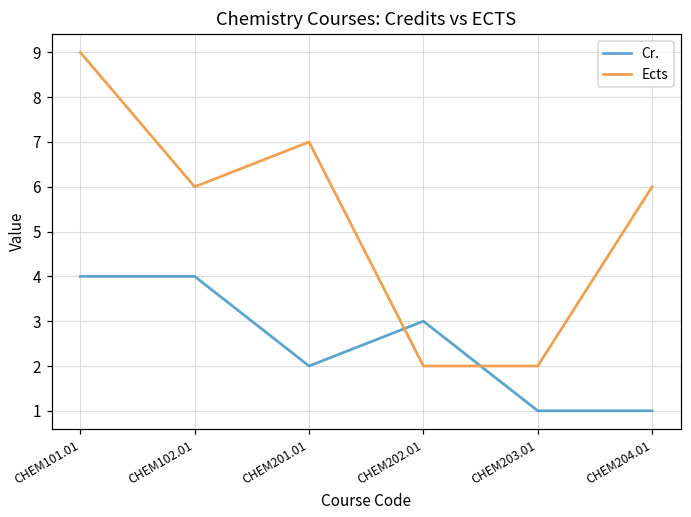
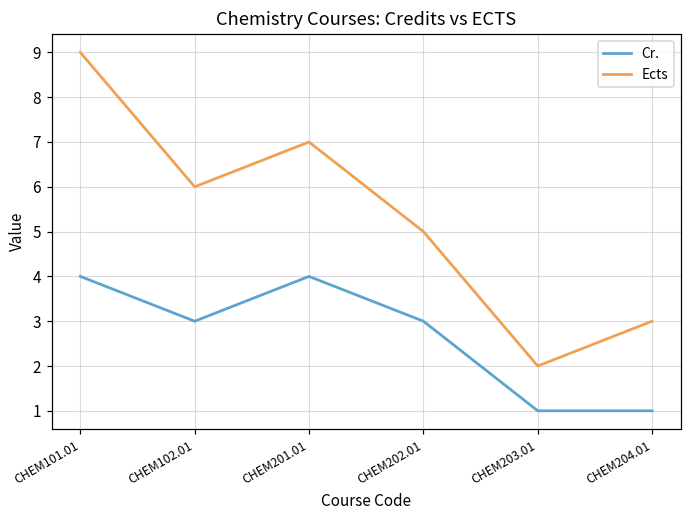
  {
    "Cr.": {
      "CHEM101.01": 4,
-     "CHEM102.01": 4,
-     "CHEM201.01": 2,
+     "CHEM102.01": 3,
+     "CHEM201.01": 4,
      "CHEM202.01": 3,
      "CHEM203.01": 1,
      "CHEM204.01": 1
    },
    "Ects": {
      "CHEM101.01": 9,
      "CHEM102.01": 6,
      "CHEM201.01": 7,
-     "CHEM202.01": 2,
+     "CHEM202.01": 5,
      "CHEM203.01": 2,
-     "CHEM204.01": 6
+     "CHEM204.01": 3
    }
  }
